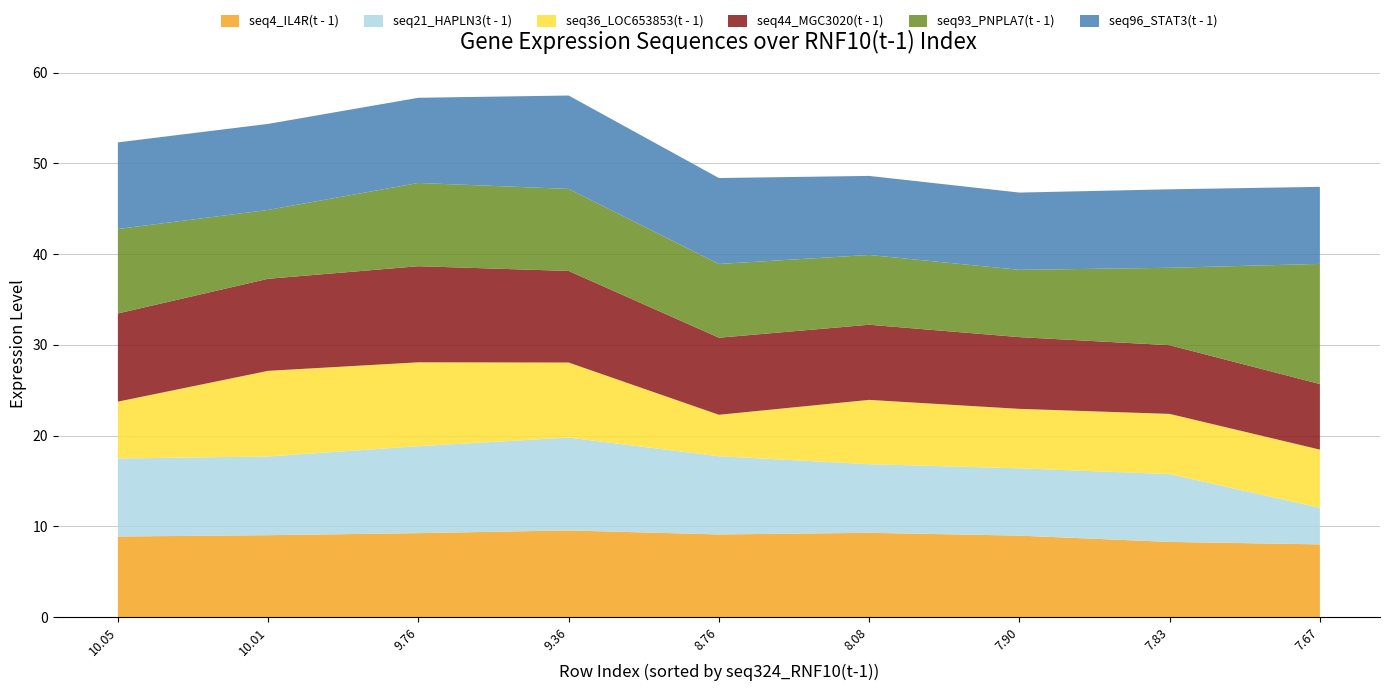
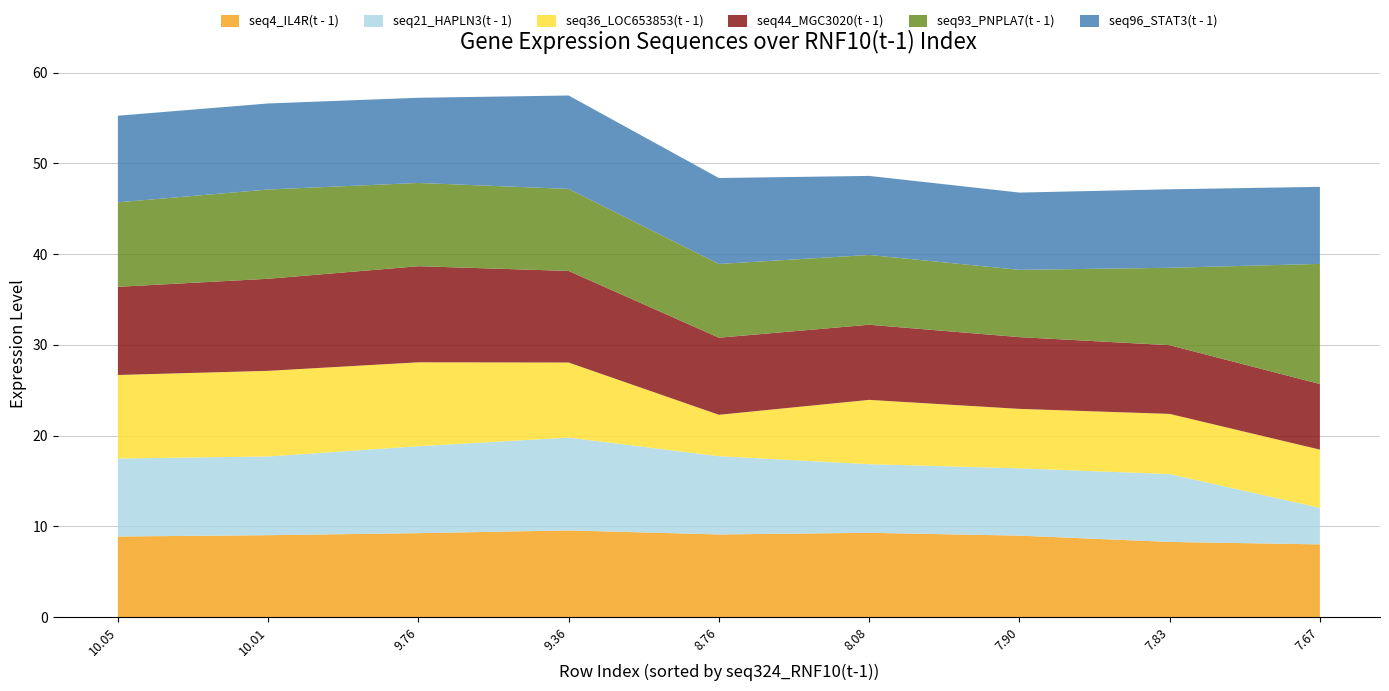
  {
    "seq4_IL4R(t - 1)": {
      "10.05": 9,
      "10.01": 9,
      "9.76": 9,
      "9.36": 10,
      "8.76": 9,
      "8.08": 9,
      "7.90": 9,
      "7.83": 8,
      "7.67": 8
    },
    "seq21_HAPLN3(t - 1)": {
      "10.05": 9,
      "10.01": 9,
      "9.76": 10,
      "9.36": 10,
      "8.76": 9,
      "8.08": 8,
      "7.90": 7,
      "7.83": 7,
      "7.67": 4
    },
    "seq36_LOC653853(t - 1)": {
-     "10.05": 6,
+     "10.05": 9,
      "10.01": 9,
      "9.76": 9,
      "9.36": 8,
      "8.76": 5,
      "8.08": 7,
      "7.90": 7,
      "7.83": 7,
      "7.67": 6
    },
    "seq44_MGC3020(t - 1)": {
      "10.05": 10,
      "10.01": 10,
      "9.76": 11,
      "9.36": 10,
      "8.76": 8,
      "8.08": 8,
      "7.90": 8,
      "7.83": 8,
      "7.67": 7
    },
    "seq93_PNPLA7(t - 1)": {
      "10.05": 9,
-     "10.01": 8,
+     "10.01": 10,
      "9.76": 9,
      "9.36": 9,
      "8.76": 8,
      "8.08": 8,
      "7.90": 7,
      "7.83": 9,
      "7.67": 13
    },
    "seq96_STAT3(t - 1)": {
      "10.05": 10,
      "10.01": 9,
      "9.76": 9,
      "9.36": 10,
      "8.76": 9,
      "8.08": 9,
      "7.90": 9,
      "7.83": 9,
      "7.67": 8
    }
  }
